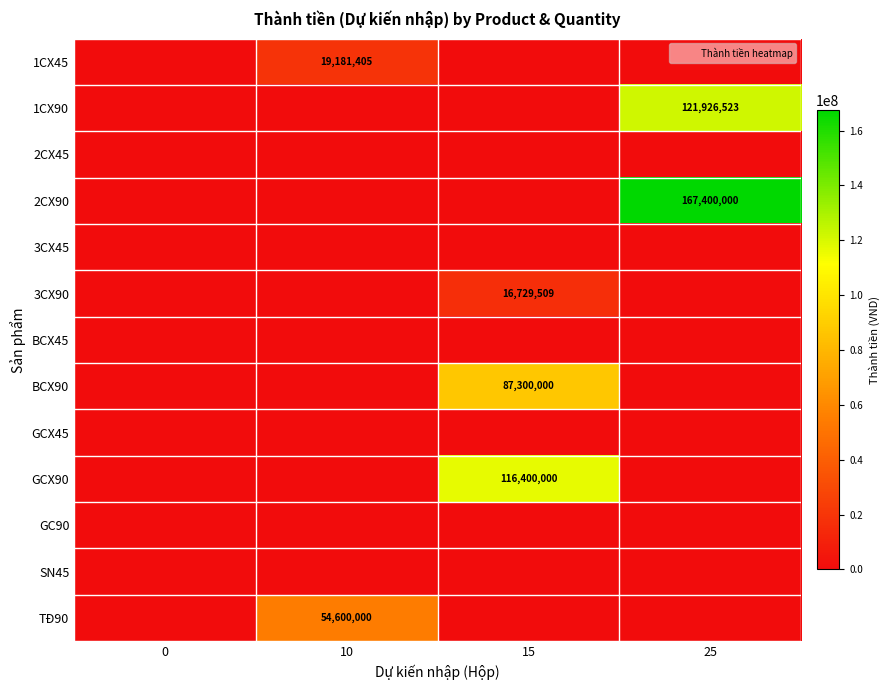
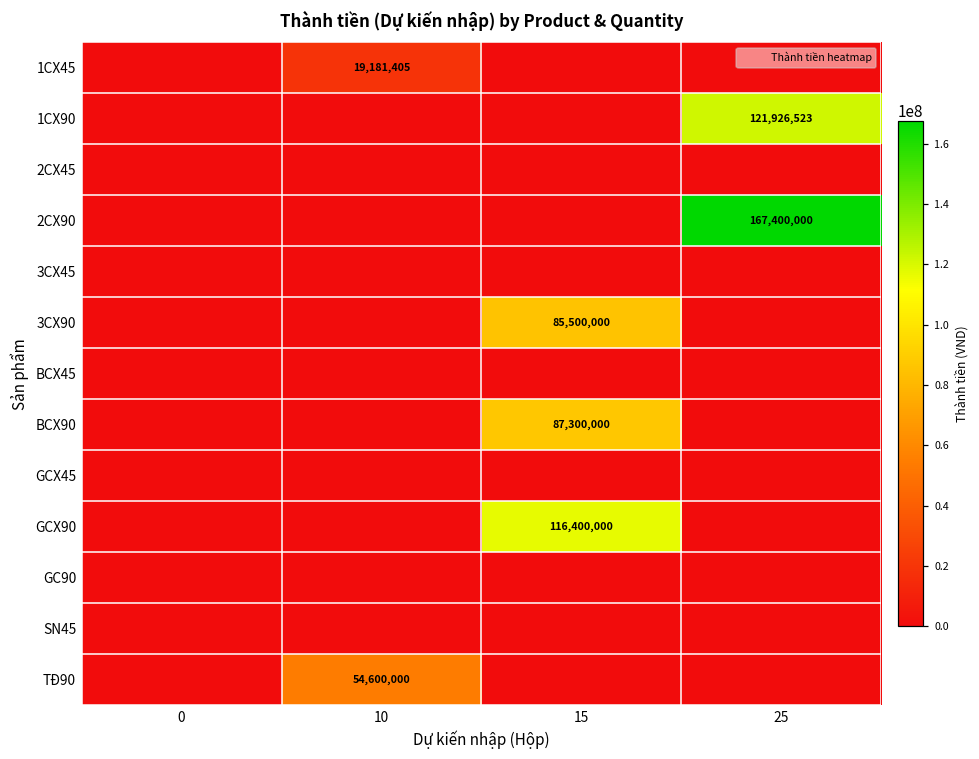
  {
    "1CX45": {
      "10": "19,181,405"
    },
    "1CX90": {
      "25": "121,926,523"
    },
    "2CX90": {
      "25": "167,400,000"
    },
    "3CX90": {
-     "15": "16,729,509"
+     "15": "85,500,000"
    },
    "BCX90": {
      "15": "87,300,000"
    },
    "GCX90": {
      "15": "116,400,000"
    },
    "TĐ90": {
      "10": "54,600,000"
    }
  }
